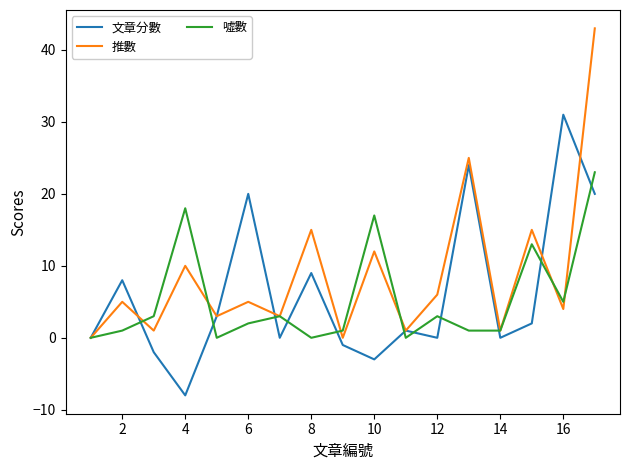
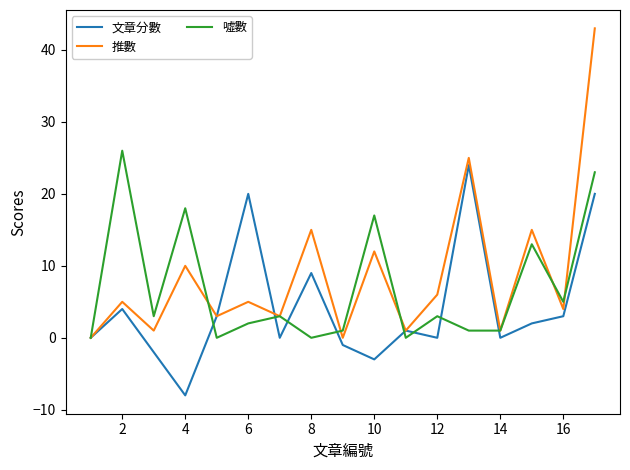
  {
    "文章分數": {
-     "2": 8,
+     "2": 4,
      "4": -8,
      "6": 20,
      "8": 9,
      "10": -3,
      "12": 0,
      "14": 0,
-     "16": 31
+     "16": 3
    },
    "推數": {
      "2": 5,
      "4": 10,
      "6": 5,
      "8": 15,
      "10": 12,
      "12": 6,
      "16": 4
    },
    "噓數": {
-     "2": 1,
+     "2": 26,
      "4": 18,
      "6": 2,
      "8": 0,
      "10": 17,
      "12": 3,
      "16": 5
    }
  }
